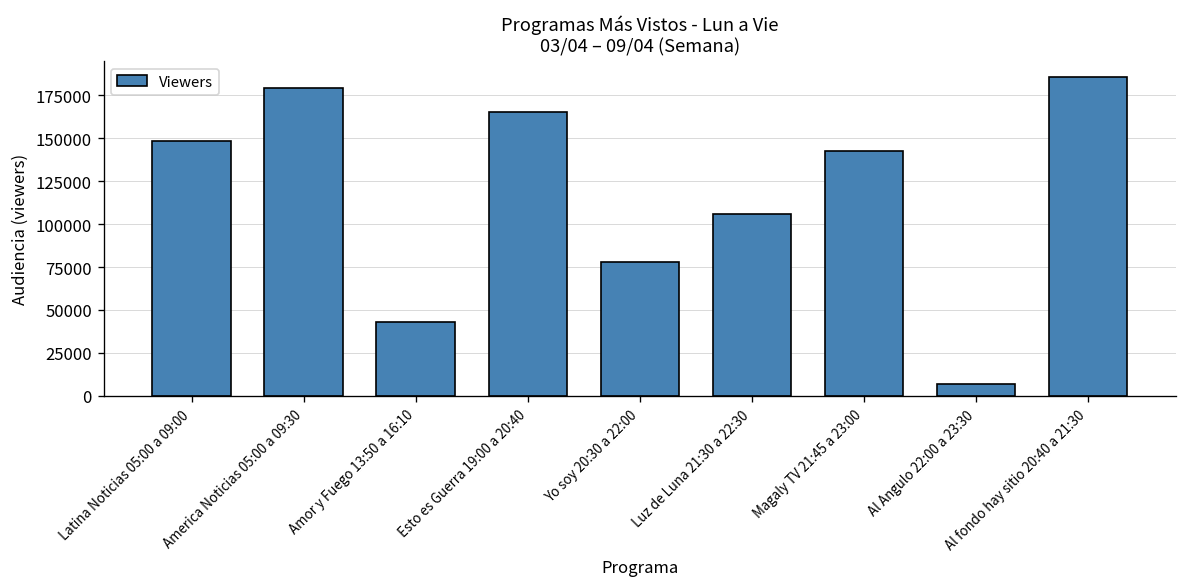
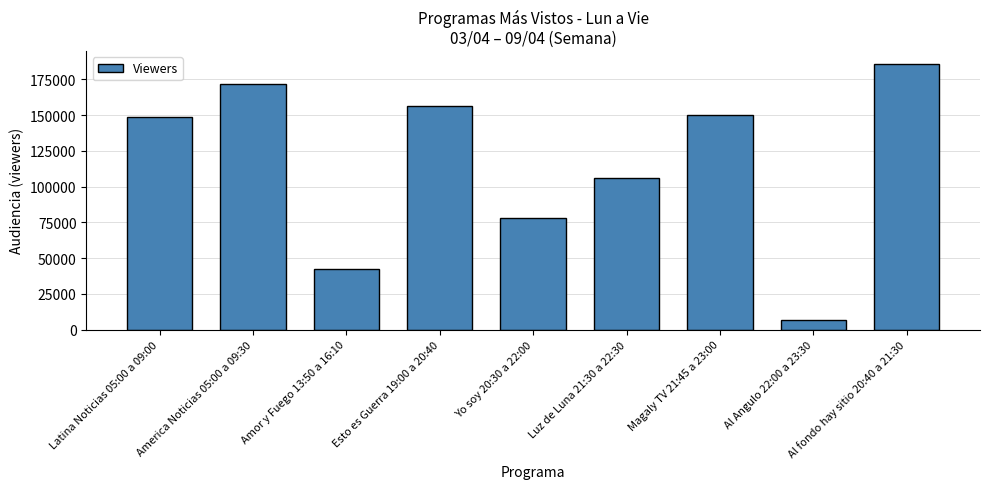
  {
    "Latina Noticias 05:00 a 09:00": 148000,
-   "America Noticias 05:00 a 09:30": 180000,
+   "America Noticias 05:00 a 09:30": 172000,
    "Amor y Fuego 13:50 a 16:10": 43000,
-   "Esto es Guerra 19:00 a 20:40": 165000,
+   "Esto es Guerra 19:00 a 20:40": 156000,
    "Yo soy 20:30 a 22:00": 78000,
    "Luz de Luna 21:30 a 22:30": 106000,
-   "Magaly TV 21:45 a 23:00": 143000,
+   "Magaly TV 21:45 a 23:00": 150000,
    "Al Angulo 22:00 a 23:30": 7000,
    "Al fondo hay sitio 20:40 a 21:30": 185000
  }
